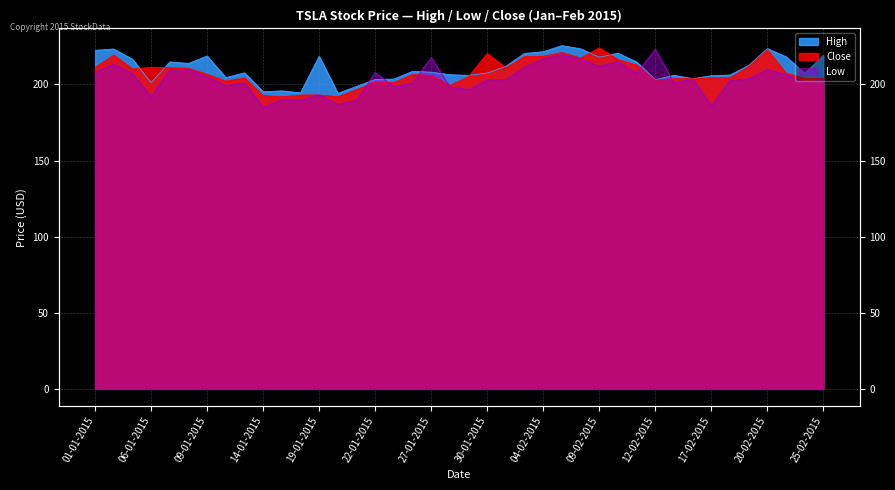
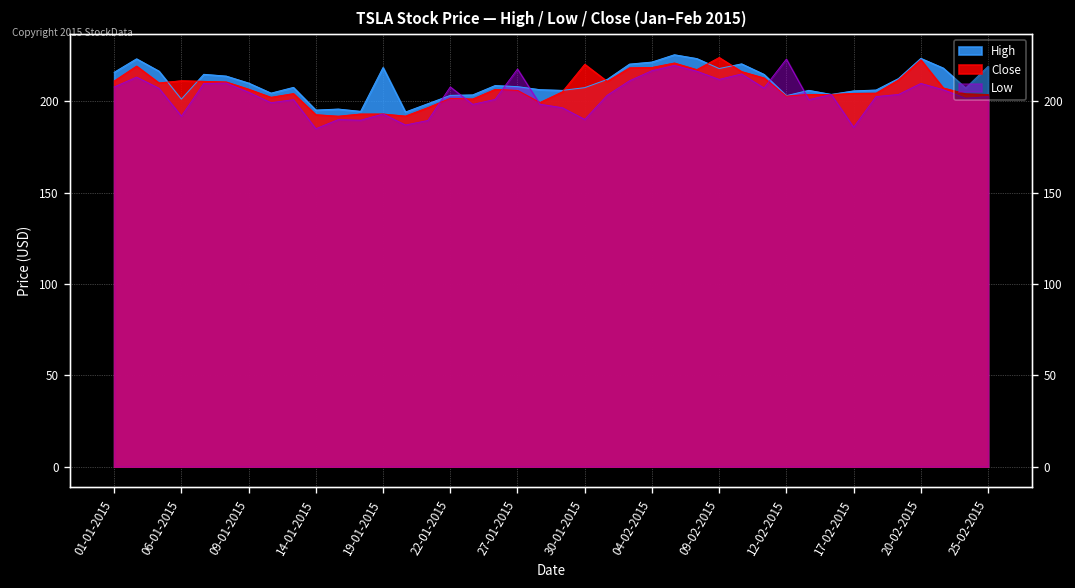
  {
    "High": {
-     "01-01-2015": 222,
+     "01-01-2015": 216,
      "06-01-2015": 201,
-     "09-01-2015": 219,
+     "09-01-2015": 210,
      "14-01-2015": 195,
      "19-01-2015": 219,
      "27-01-2015": 208,
      "30-01-2015": 207,
      "04-02-2015": 221,
      "09-02-2015": 218
    },
    "Close": {
      "01-01-2015": 211,
      "06-01-2015": 211,
      "09-01-2015": 207,
      "14-01-2015": 193,
      "27-01-2015": 206,
      "30-01-2015": 220,
      "04-02-2015": 219,
      "09-02-2015": 224
    },
    "Low": {
      "01-01-2015": 208,
      "06-01-2015": 192,
      "09-01-2015": 205,
      "14-01-2015": 185,
      "22-01-2015": 208,
      "27-01-2015": 218,
-     "30-01-2015": 203,
+     "30-01-2015": 190,
      "04-02-2015": 217,
      "09-02-2015": 212,
      "12-02-2015": 223,
      "17-02-2015": 186,
      "20-02-2015": 210
    }
  }
